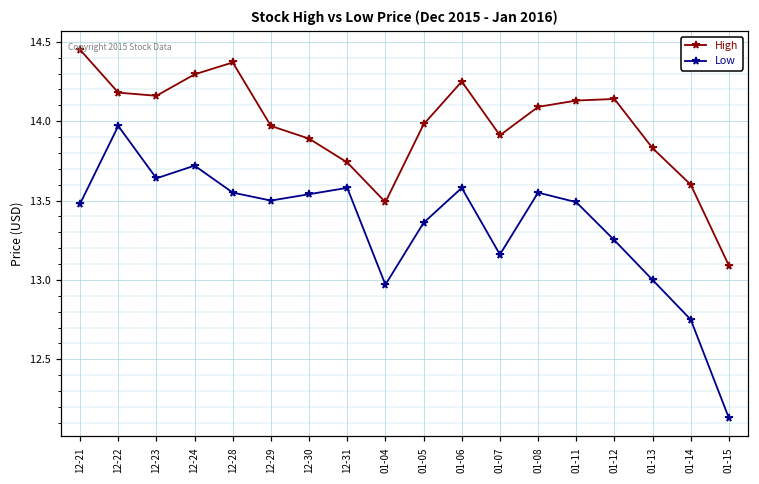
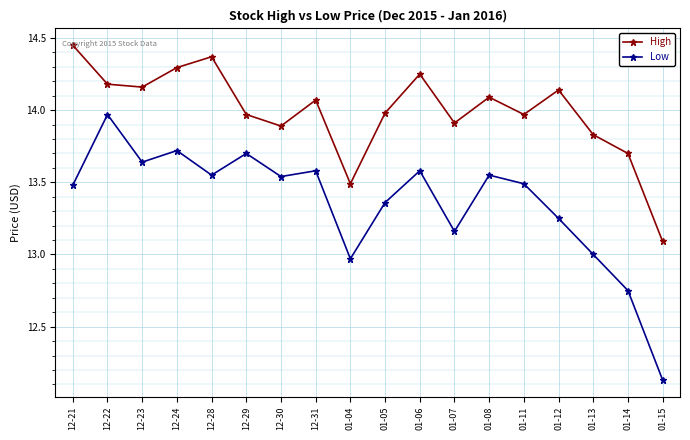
  {
    "High": {
      "12-22": 14.18,
      "12-23": 14.16,
      "12-24": 14.30,
      "12-28": 14.37,
      "12-29": 13.97,
      "12-30": 13.89,
-     "12-31": 13.74,
+     "12-31": 14.07,
      "01-04": 13.49,
      "01-05": 13.98,
      "01-06": 14.25,
      "01-07": 13.91,
      "01-08": 14.09,
-     "01-11": 14.13,
+     "01-11": 13.97,
      "01-12": 14.14,
      "01-13": 13.83,
-     "01-14": 13.6,
+     "01-14": 13.7,
      "01-15": 13.09
    },
    "Low": {
      "12-21": 13.48,
      "12-22": 13.97,
      "12-23": 13.64,
      "12-24": 13.72,
      "12-28": 13.55,
-     "12-29": 13.5,
+     "12-29": 13.7,
      "12-30": 13.54,
      "12-31": 13.58,
      "01-04": 12.97,
      "01-05": 13.36,
      "01-06": 13.58,
      "01-07": 13.16,
      "01-08": 13.55,
      "01-11": 13.5,
      "01-12": 13.25,
      "01-13": 13.0,
      "01-14": 12.75,
      "01-15": 12.13
    }
  }
